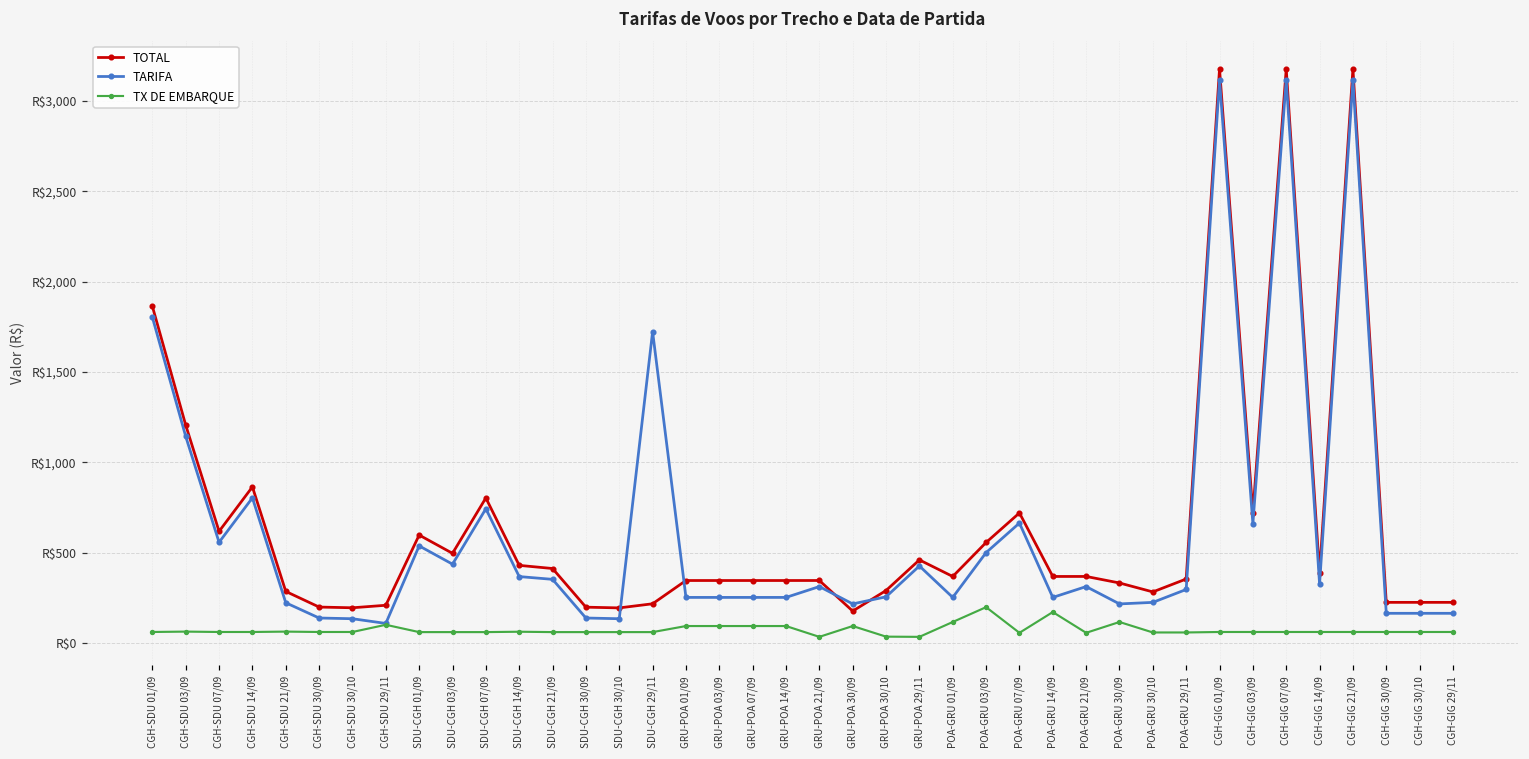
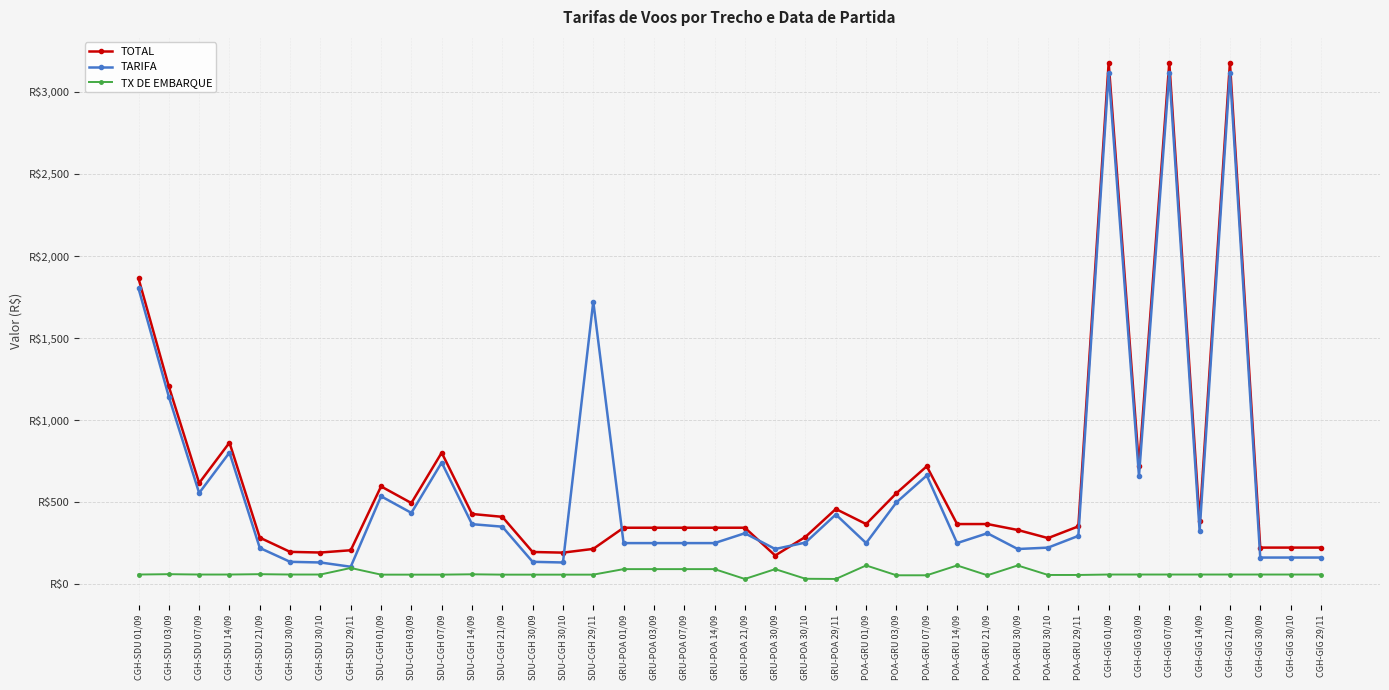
  {
    "TOTAL": {
      "CGH-SDU 01/09": "R$1,860",
      "CGH-SDU 03/09": "R$1,210",
      "CGH-SDU 07/09": "R$620",
      "CGH-SDU 14/09": "R$860",
      "CGH-SDU 21/09": "R$290",
      "CGH-SDU 30/09": "R$200",
      "CGH-SDU 30/10": "R$190",
      "CGH-SDU 29/11": "R$210",
      "SDU-CGH 01/09": "R$600",
      "SDU-CGH 03/09": "R$500",
      "SDU-CGH 07/09": "R$800",
      "SDU-CGH 14/09": "R$430",
      "SDU-CGH 21/09": "R$410",
      "SDU-CGH 30/09": "R$200",
      "SDU-CGH 30/10": "R$190",
      "SDU-CGH 29/11": "R$220",
      "GRU-POA 01/09": "R$350",
      "GRU-POA 03/09": "R$350",
      "GRU-POA 07/09": "R$350",
      "GRU-POA 14/09": "R$350",
      "GRU-POA 21/09": "R$350",
      "GRU-POA 30/09": "R$180",
      "GRU-POA 30/10": "R$290",
      "GRU-POA 29/11": "R$460",
      "POA-GRU 01/09": "R$370",
      "POA-GRU 03/09": "R$560",
      "POA-GRU 07/09": "R$720",
      "POA-GRU 14/09": "R$370",
      "POA-GRU 21/09": "R$370",
      "POA-GRU 30/09": "R$330",
      "POA-GRU 30/10": "R$280",
      "POA-GRU 29/11": "R$350",
      "CGH-GIG 01/09": "R$3,180",
      "CGH-GIG 03/09": "R$720",
      "CGH-GIG 07/09": "R$3,180",
      "CGH-GIG 14/09": "R$390",
      "CGH-GIG 21/09": "R$3,180",
      "CGH-GIG 30/09": "R$220",
      "CGH-GIG 30/10": "R$220",
      "CGH-GIG 29/11": "R$220"
    },
    "TARIFA": {
      "CGH-SDU 01/09": "R$1,800",
      "CGH-SDU 03/09": "R$1,140",
      "CGH-SDU 07/09": "R$560",
      "CGH-SDU 14/09": "R$800",
      "CGH-SDU 21/09": "R$220",
      "CGH-SDU 30/09": "R$140",
      "CGH-SDU 30/10": "R$130",
      "SDU-CGH 01/09": "R$540",
      "SDU-CGH 03/09": "R$440",
      "SDU-CGH 07/09": "R$740",
      "SDU-CGH 14/09": "R$370",
      "SDU-CGH 21/09": "R$350",
      "SDU-CGH 30/09": "R$140",
      "SDU-CGH 30/10": "R$130",
      "SDU-CGH 29/11": "R$1,720",
      "GRU-POA 01/09": "R$250",
      "GRU-POA 03/09": "R$250",
      "GRU-POA 07/09": "R$250",
      "GRU-POA 14/09": "R$250",
      "GRU-POA 21/09": "R$310",
      "GRU-POA 30/09": "R$220",
      "GRU-POA 30/10": "R$260",
      "GRU-POA 29/11": "R$430",
      "POA-GRU 01/09": "R$250",
      "POA-GRU 03/09": "R$500",
      "POA-GRU 07/09": "R$660",
      "POA-GRU 14/09": "R$250",
      "POA-GRU 21/09": "R$310",
      "POA-GRU 30/09": "R$220",
      "POA-GRU 30/10": "R$220",
      "POA-GRU 29/11": "R$300",
      "CGH-GIG 01/09": "R$3,120",
      "CGH-GIG 03/09": "R$660",
      "CGH-GIG 07/09": "R$3,120",
      "CGH-GIG 14/09": "R$330",
      "CGH-GIG 21/09": "R$3,120",
      "CGH-GIG 30/09": "R$160",
      "CGH-GIG 30/10": "R$160",
      "CGH-GIG 29/11": "R$160"
    },
    "TX DE EMBARQUE": {
      "CGH-SDU 01/09": "R$60",
      "CGH-SDU 03/09": "R$60",
      "CGH-SDU 07/09": "R$60",
      "CGH-SDU 14/09": "R$60",
      "CGH-SDU 21/09": "R$60",
      "CGH-SDU 30/09": "R$60",
      "CGH-SDU 30/10": "R$60",
      "SDU-CGH 01/09": "R$60",
      "SDU-CGH 03/09": "R$60",
      "SDU-CGH 07/09": "R$60",
      "SDU-CGH 14/09": "R$60",
      "SDU-CGH 21/09": "R$60",
      "SDU-CGH 30/09": "R$60",
      "SDU-CGH 30/10": "R$60",
      "SDU-CGH 29/11": "R$60",
      "GRU-POA 01/09": "R$90",
      "GRU-POA 03/09": "R$90",
      "GRU-POA 07/09": "R$90",
      "GRU-POA 14/09": "R$90",
      "GRU-POA 21/09": "R$30",
      "GRU-POA 30/09": "R$90",
      "GRU-POA 30/10": "R$30",
      "GRU-POA 29/11": "R$30",
      "POA-GRU 01/09": "R$120",
-     "POA-GRU 03/09": "R$200",
+     "POA-GRU 03/09": "R$60",
      "POA-GRU 07/09": "R$60",
-     "POA-GRU 14/09": "R$170",
+     "POA-GRU 14/09": "R$120",
      "POA-GRU 21/09": "R$60",
      "POA-GRU 30/09": "R$120",
      "POA-GRU 30/10": "R$60",
      "POA-GRU 29/11": "R$60",
      "CGH-GIG 01/09": "R$60",
      "CGH-GIG 03/09": "R$60",
      "CGH-GIG 07/09": "R$60",
      "CGH-GIG 14/09": "R$60",
      "CGH-GIG 21/09": "R$60",
      "CGH-GIG 30/09": "R$60",
      "CGH-GIG 30/10": "R$60",
      "CGH-GIG 29/11": "R$60"
    }
  }
